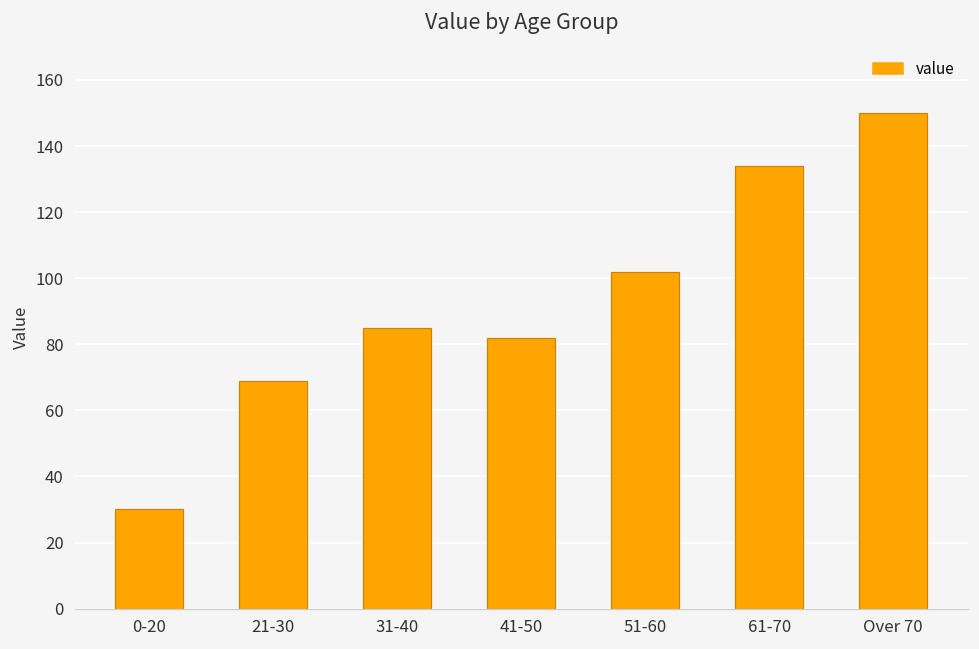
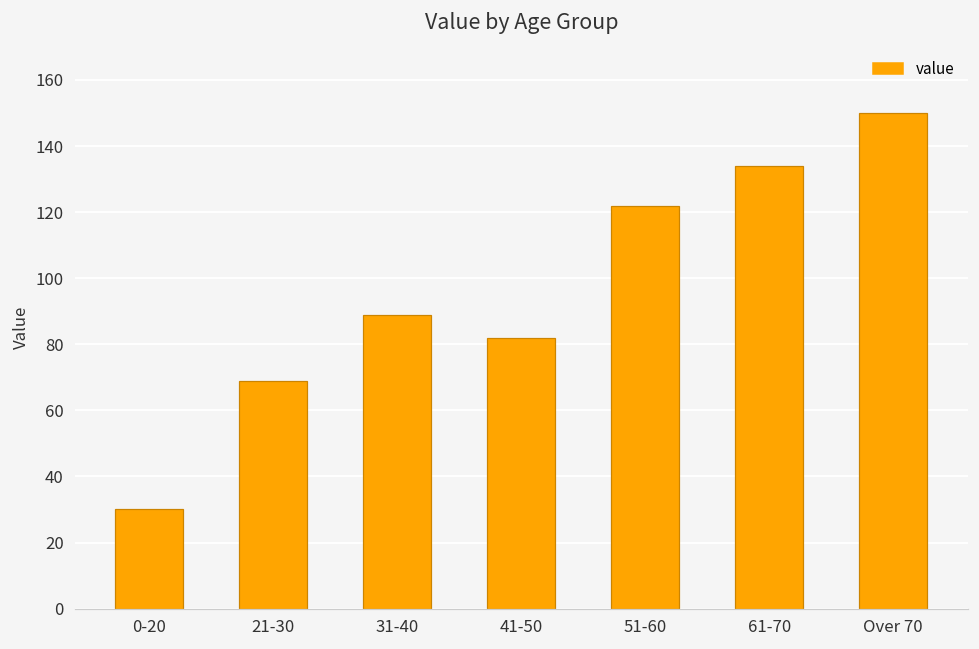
  {
    "0-20": 30,
    "21-30": 69,
-   "31-40": 85,
+   "31-40": 89,
    "41-50": 82,
-   "51-60": 102,
+   "51-60": 122,
    "61-70": 134,
    "Over 70": 150
  }
